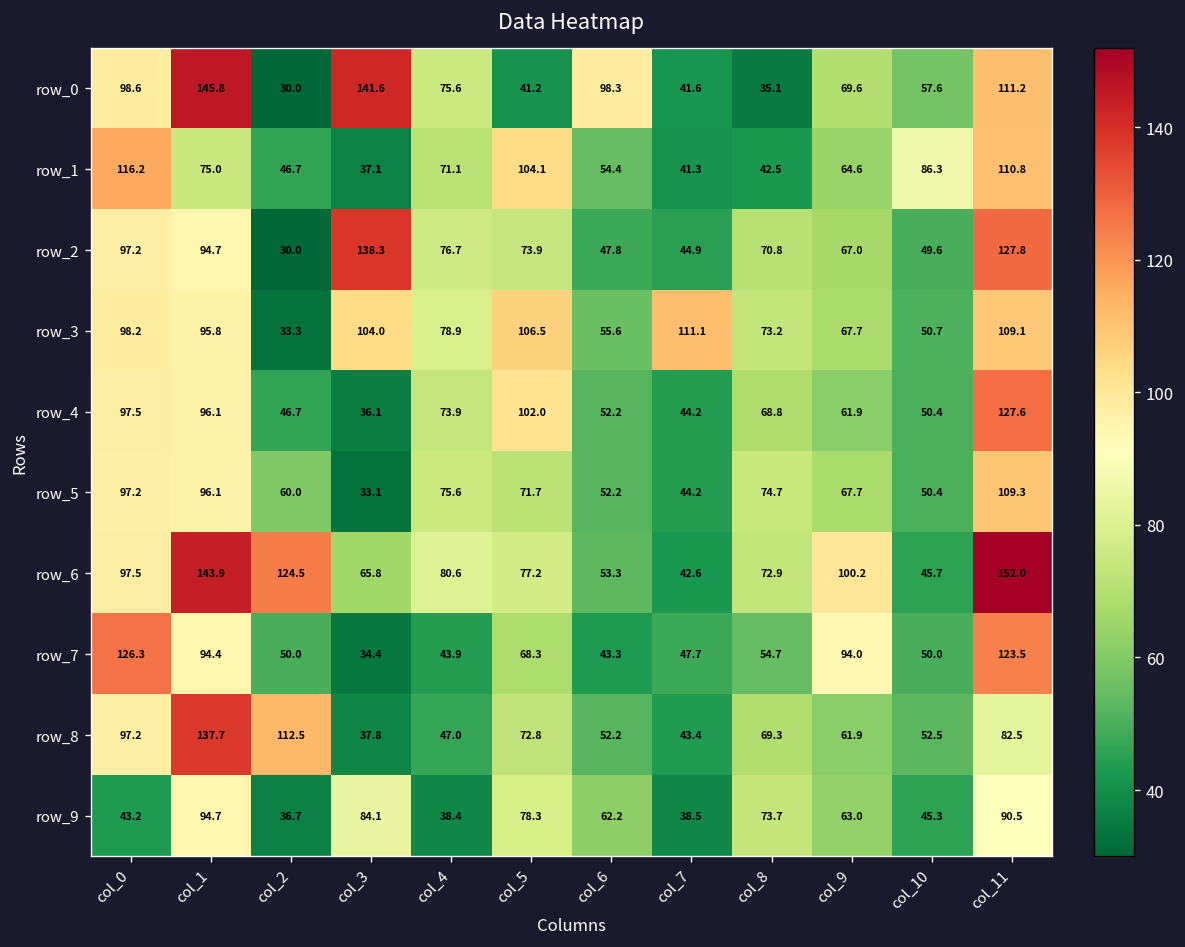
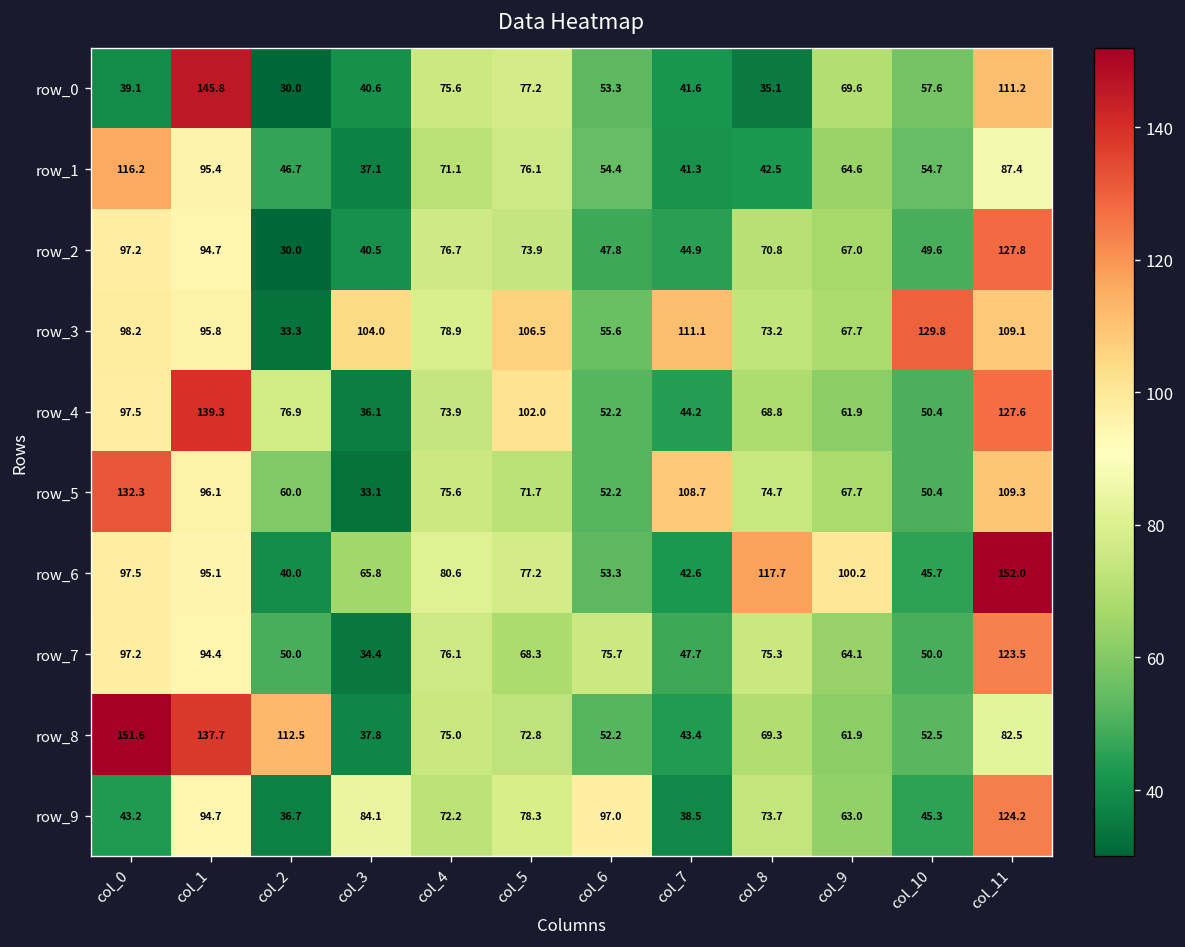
  {
    "row_0": {
-     "col_0": 98.6,
+     "col_0": 39.1,
      "col_1": 145.8,
      "col_2": 30.0,
-     "col_3": 141.6,
+     "col_3": 40.6,
      "col_4": 75.6,
-     "col_5": 41.2,
-     "col_6": 98.3,
+     "col_5": 77.2,
+     "col_6": 53.3,
      "col_7": 41.6,
      "col_8": 35.1,
      "col_9": 69.6,
      "col_10": 57.6,
      "col_11": 111.2
    },
    "row_1": {
      "col_0": 116.2,
-     "col_1": 75.0,
+     "col_1": 95.4,
      "col_2": 46.7,
      "col_3": 37.1,
      "col_4": 71.1,
-     "col_5": 104.1,
+     "col_5": 76.1,
      "col_6": 54.4,
      "col_7": 41.3,
      "col_8": 42.5,
      "col_9": 64.6,
-     "col_10": 86.3,
-     "col_11": 110.8
+     "col_10": 54.7,
+     "col_11": 87.4
    },
    "row_2": {
      "col_0": 97.2,
      "col_1": 94.7,
      "col_2": 30.0,
-     "col_3": 138.3,
+     "col_3": 40.5,
      "col_4": 76.7,
      "col_5": 73.9,
      "col_6": 47.8,
      "col_7": 44.9,
      "col_8": 70.8,
      "col_9": 67.0,
      "col_10": 49.6,
      "col_11": 127.8
    },
    "row_3": {
      "col_0": 98.2,
      "col_1": 95.8,
      "col_2": 33.3,
      "col_3": 104.0,
      "col_4": 78.9,
      "col_5": 106.5,
      "col_6": 55.6,
      "col_7": 111.1,
      "col_8": 73.2,
      "col_9": 67.7,
-     "col_10": 50.7,
+     "col_10": 129.8,
      "col_11": 109.1
    },
    "row_4": {
      "col_0": 97.5,
-     "col_1": 96.1,
-     "col_2": 46.7,
+     "col_1": 139.3,
+     "col_2": 76.9,
      "col_3": 36.1,
      "col_4": 73.9,
      "col_5": 102.0,
      "col_6": 52.2,
      "col_7": 44.2,
      "col_8": 68.8,
      "col_9": 61.9,
      "col_10": 50.4,
      "col_11": 127.6
    },
    "row_5": {
-     "col_0": 97.2,
+     "col_0": 132.3,
      "col_1": 96.1,
      "col_2": 60.0,
      "col_3": 33.1,
      "col_4": 75.6,
      "col_5": 71.7,
      "col_6": 52.2,
-     "col_7": 44.2,
+     "col_7": 108.7,
      "col_8": 74.7,
      "col_9": 67.7,
      "col_10": 50.4,
      "col_11": 109.3
    },
    "row_6": {
      "col_0": 97.5,
-     "col_1": 143.9,
-     "col_2": 124.5,
+     "col_1": 95.1,
+     "col_2": 40.0,
      "col_3": 65.8,
      "col_4": 80.6,
      "col_5": 77.2,
      "col_6": 53.3,
      "col_7": 42.6,
-     "col_8": 72.9,
+     "col_8": 117.7,
      "col_9": 100.2,
      "col_10": 45.7,
      "col_11": 152.0
    },
    "row_7": {
-     "col_0": 126.3,
+     "col_0": 97.2,
      "col_1": 94.4,
      "col_2": 50.0,
      "col_3": 34.4,
-     "col_4": 43.9,
+     "col_4": 76.1,
      "col_5": 68.3,
-     "col_6": 43.3,
+     "col_6": 75.7,
      "col_7": 47.7,
-     "col_8": 54.7,
-     "col_9": 94.0,
+     "col_8": 75.3,
+     "col_9": 64.1,
      "col_10": 50.0,
      "col_11": 123.5
    },
    "row_8": {
-     "col_0": 97.2,
+     "col_0": 151.6,
      "col_1": 137.7,
      "col_2": 112.5,
      "col_3": 37.8,
-     "col_4": 47.0,
+     "col_4": 75.0,
      "col_5": 72.8,
      "col_6": 52.2,
      "col_7": 43.4,
      "col_8": 69.3,
      "col_9": 61.9,
      "col_10": 52.5,
      "col_11": 82.5
    },
    "row_9": {
      "col_0": 43.2,
      "col_1": 94.7,
      "col_2": 36.7,
      "col_3": 84.1,
-     "col_4": 38.4,
+     "col_4": 72.2,
      "col_5": 78.3,
-     "col_6": 62.2,
+     "col_6": 97.0,
      "col_7": 38.5,
      "col_8": 73.7,
      "col_9": 63.0,
      "col_10": 45.3,
-     "col_11": 90.5
+     "col_11": 124.2
    }
  }
